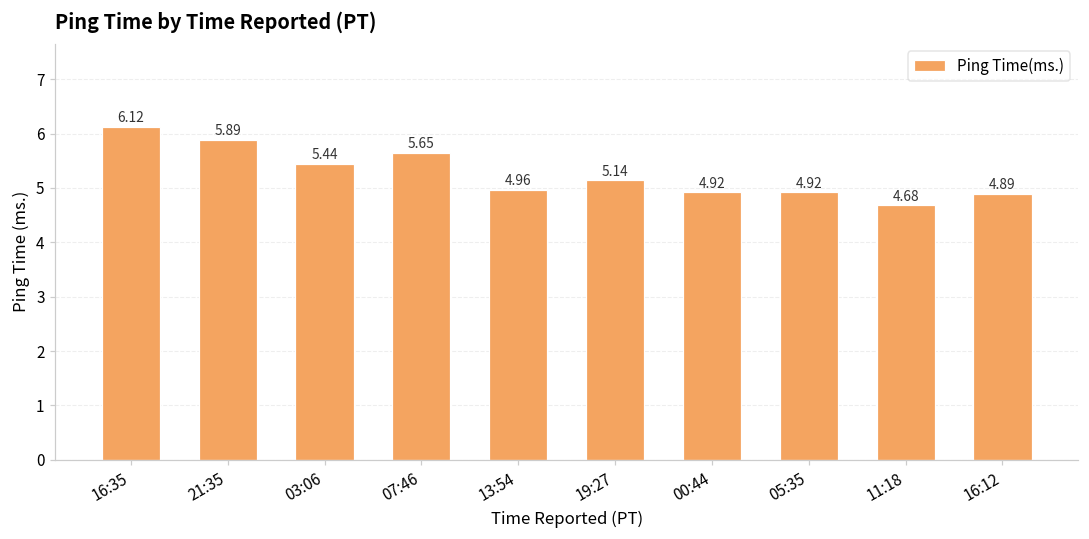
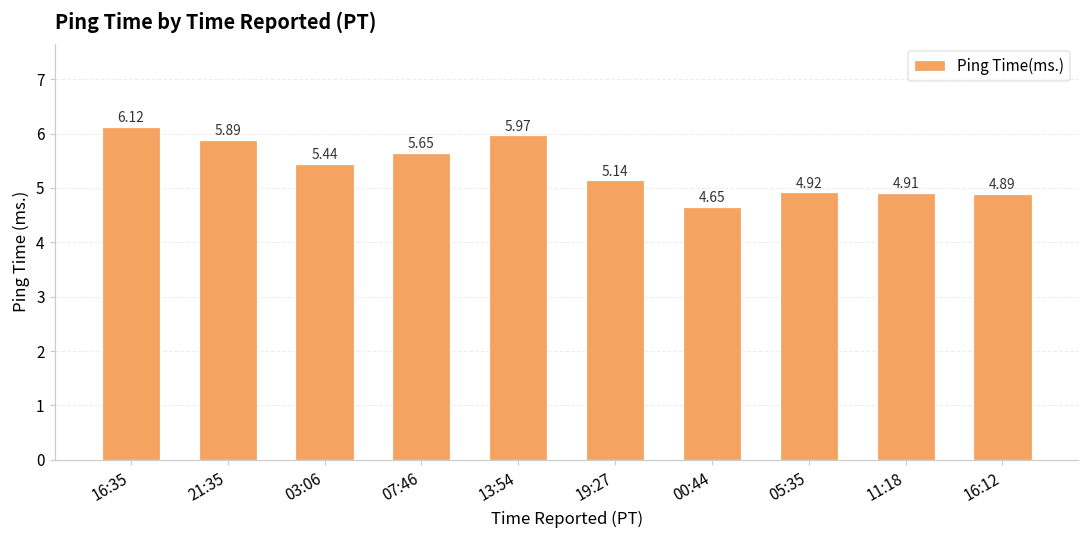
  {
    "16:35": 6.12,
    "21:35": 5.89,
    "03:06": 5.44,
    "07:46": 5.65,
-   "13:54": 4.96,
+   "13:54": 5.97,
    "19:27": 5.14,
-   "00:44": 4.92,
+   "00:44": 4.65,
    "05:35": 4.92,
-   "11:18": 4.68,
+   "11:18": 4.91,
    "16:12": 4.89
  }
